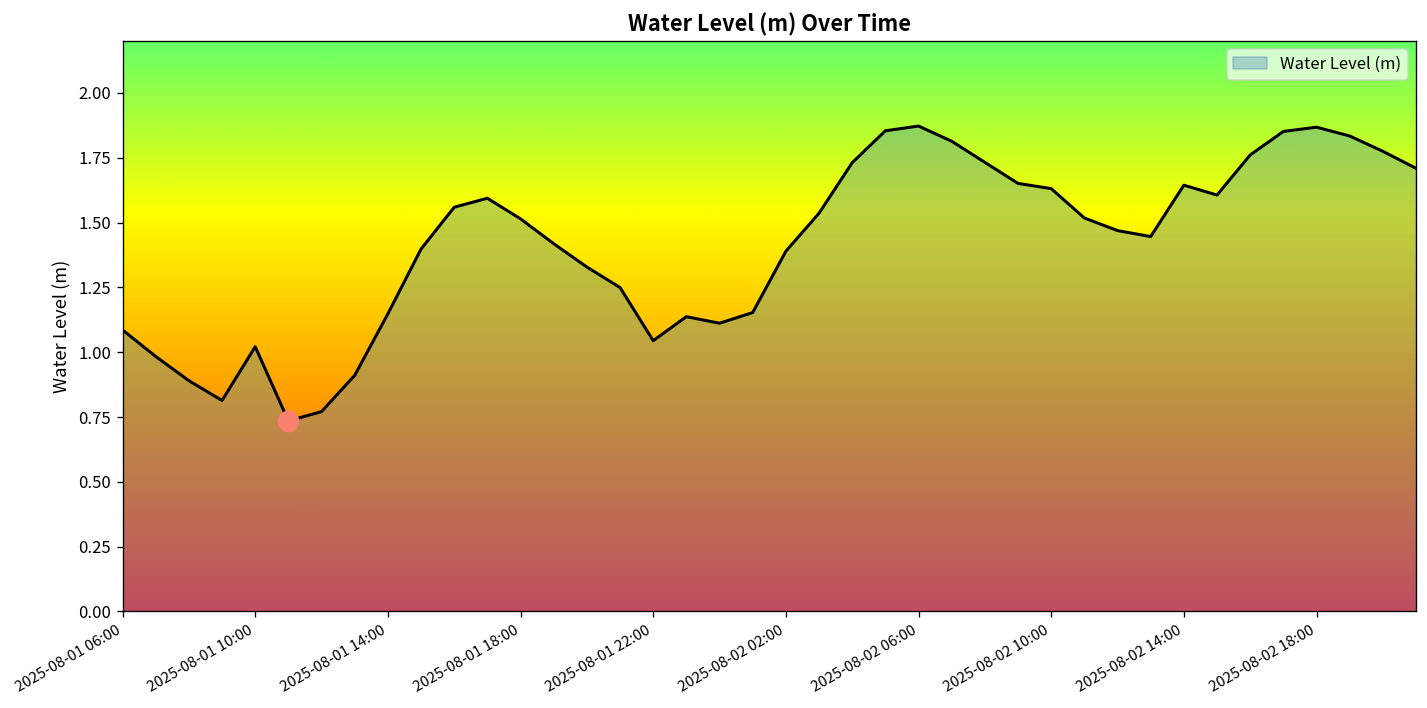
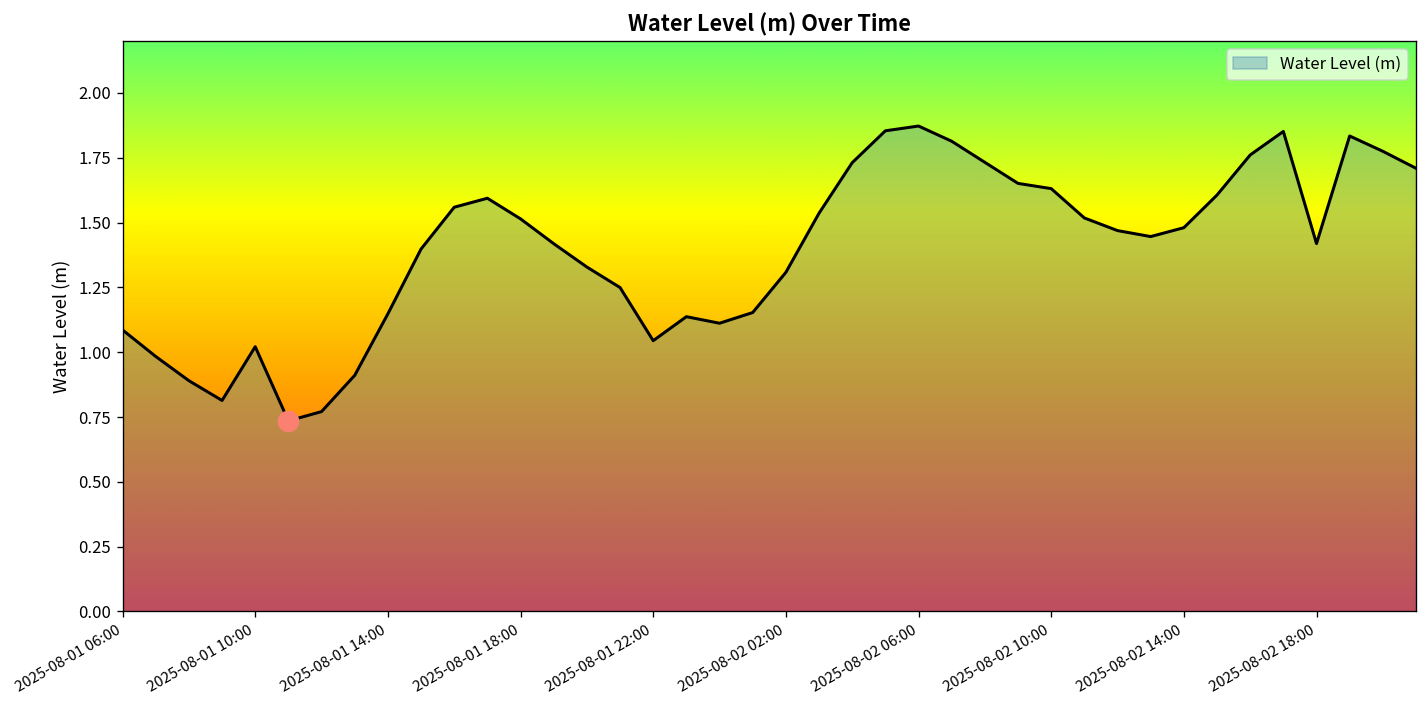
  {
    "Water Level (m)": {
      "2025-08-01 06:00": 1.09,
      "2025-08-01 10:00": 1.02,
      "2025-08-01 14:00": 1.15,
      "2025-08-01 18:00": 1.51,
      "2025-08-01 22:00": 1.04,
-     "2025-08-02 02:00": 1.39,
+     "2025-08-02 02:00": 1.31,
      "2025-08-02 06:00": 1.87,
      "2025-08-02 10:00": 1.63,
-     "2025-08-02 14:00": 1.64,
-     "2025-08-02 18:00": 1.87
+     "2025-08-02 14:00": 1.48,
+     "2025-08-02 18:00": 1.42
    }
  }
